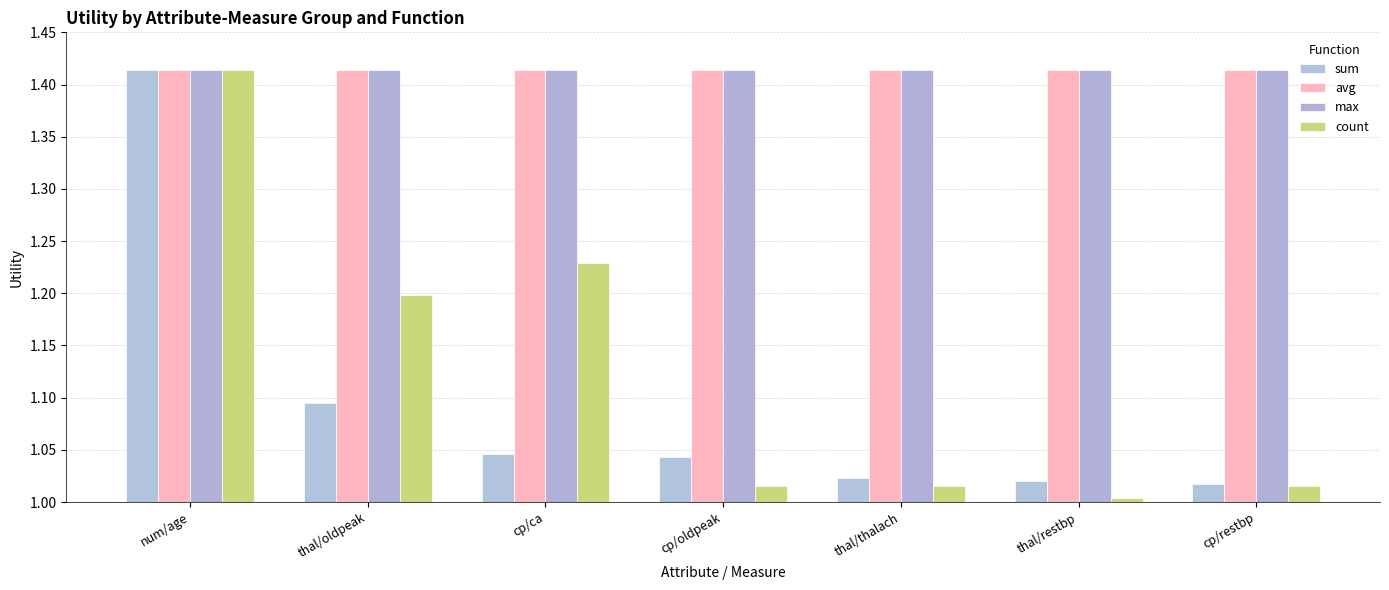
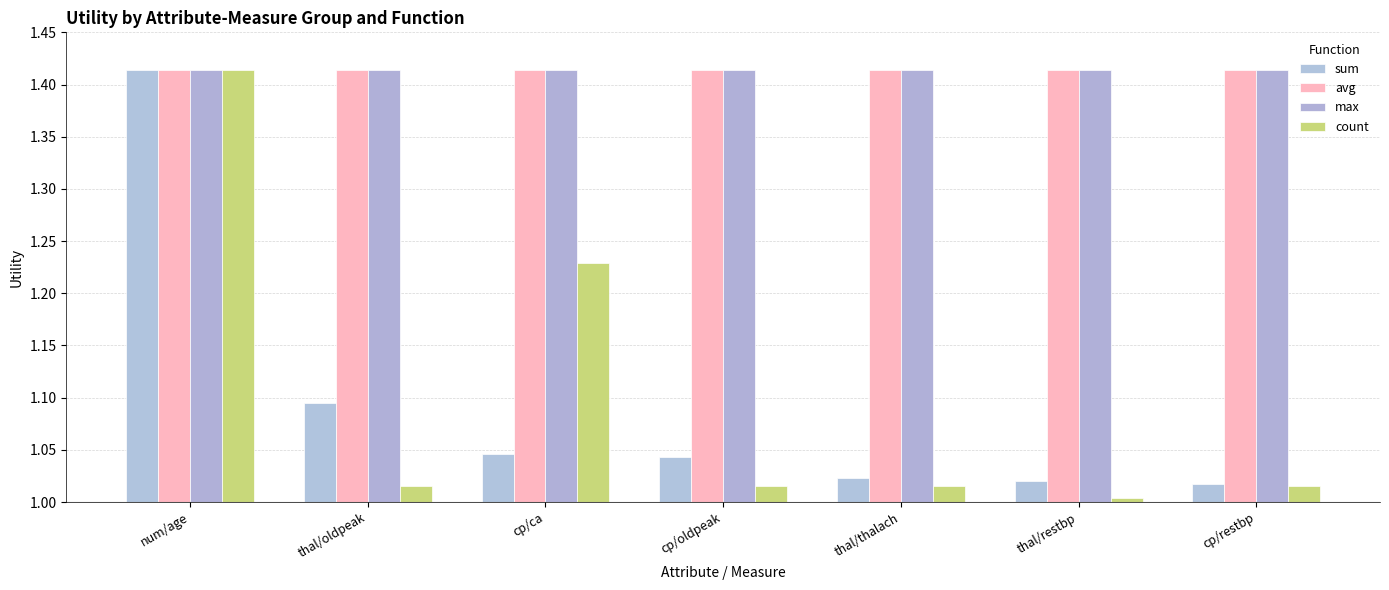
  {
    "avg": {
      "num/age": 1.414,
      "thal/oldpeak": 1.414,
      "cp/ca": 1.414,
      "cp/oldpeak": 1.414,
      "thal/thalach": 1.414,
      "thal/restbp": 1.414,
      "cp/restbp": 1.414
    },
    "count": {
      "num/age": 1.414,
-     "thal/oldpeak": 1.199,
+     "thal/oldpeak": 1.015,
      "cp/ca": 1.229,
      "cp/oldpeak": 1.015,
      "thal/thalach": 1.015,
      "thal/restbp": 1.004,
      "cp/restbp": 1.015
    }
  }
